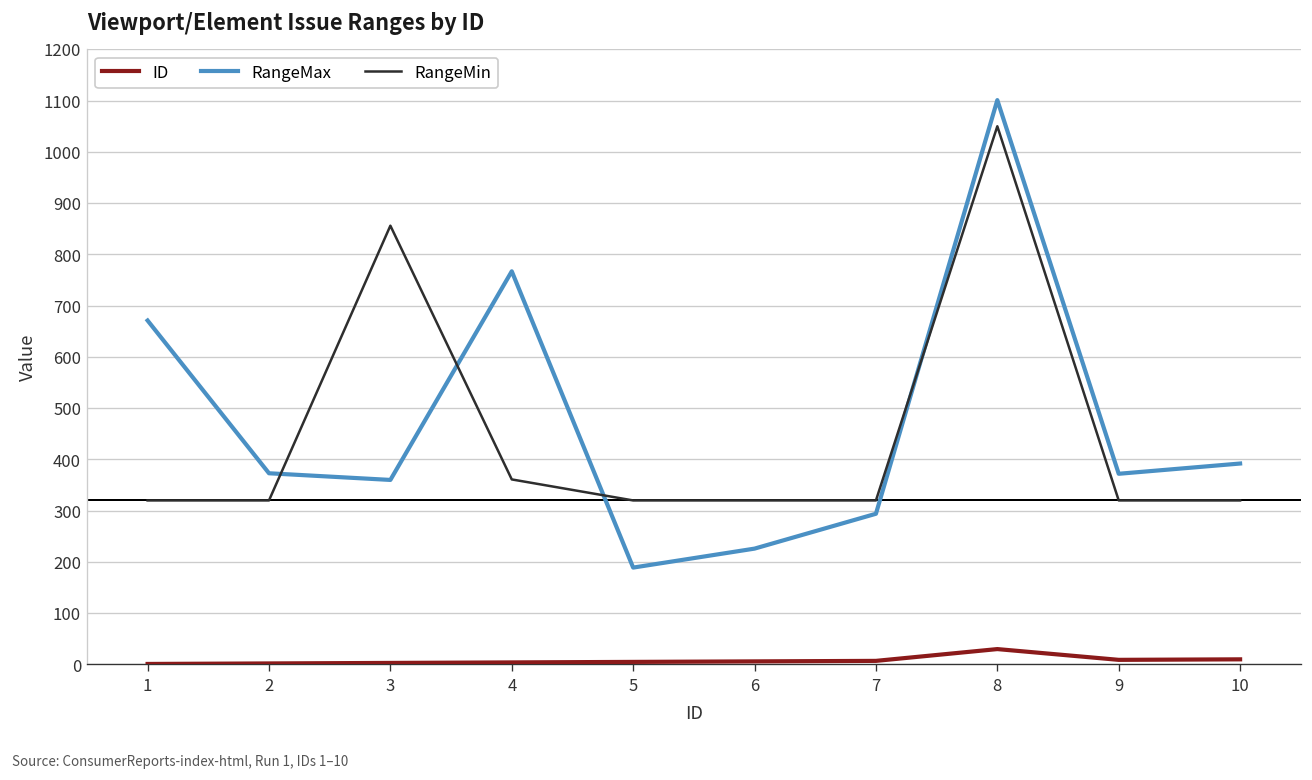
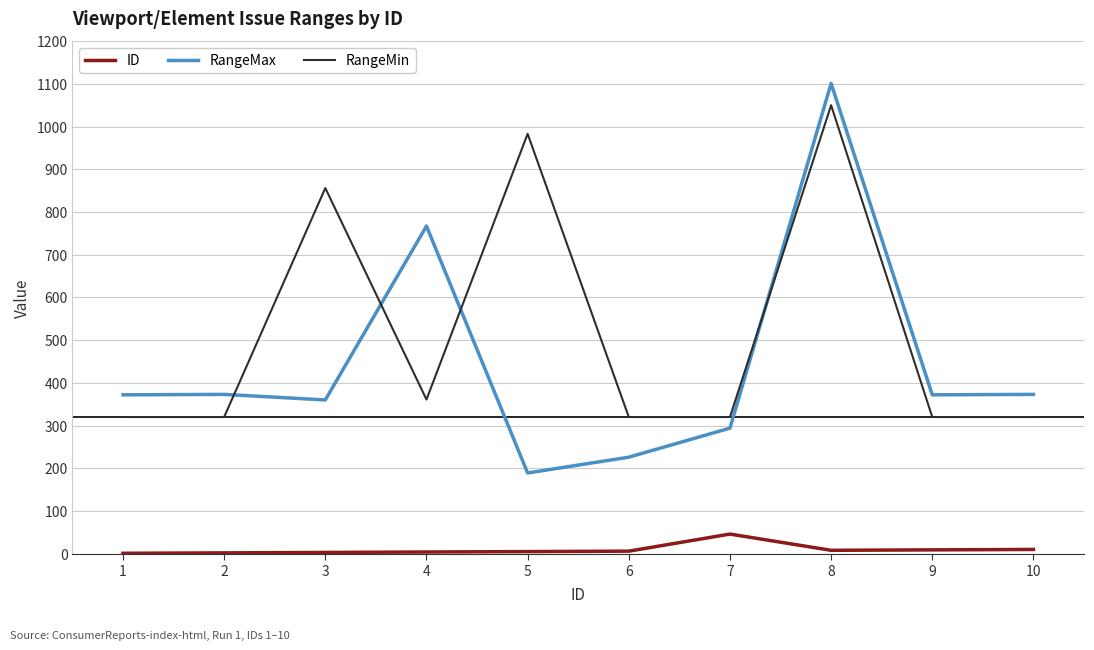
  {
    "ID": {
      "1": 0,
      "2": 0,
      "3": 0,
      "4": 0,
      "5": 10,
      "6": 10,
-     "7": 10,
-     "8": 30,
+     "7": 50,
+     "8": 10,
      "9": 10,
      "10": 10
    },
    "RangeMax": {
-     "1": 670,
+     "1": 370,
      "2": 370,
      "3": 360,
      "4": 770,
      "5": 190,
      "6": 230,
      "7": 290,
      "8": 1100,
      "9": 370,
-     "10": 390
+     "10": 370
    },
    "RangeMin": {
      "1": 320,
      "2": 320,
      "3": 860,
      "4": 360,
-     "5": 320,
+     "5": 980,
      "6": 320,
      "7": 320,
      "8": 1050,
      "9": 320,
      "10": 320
    }
  }
